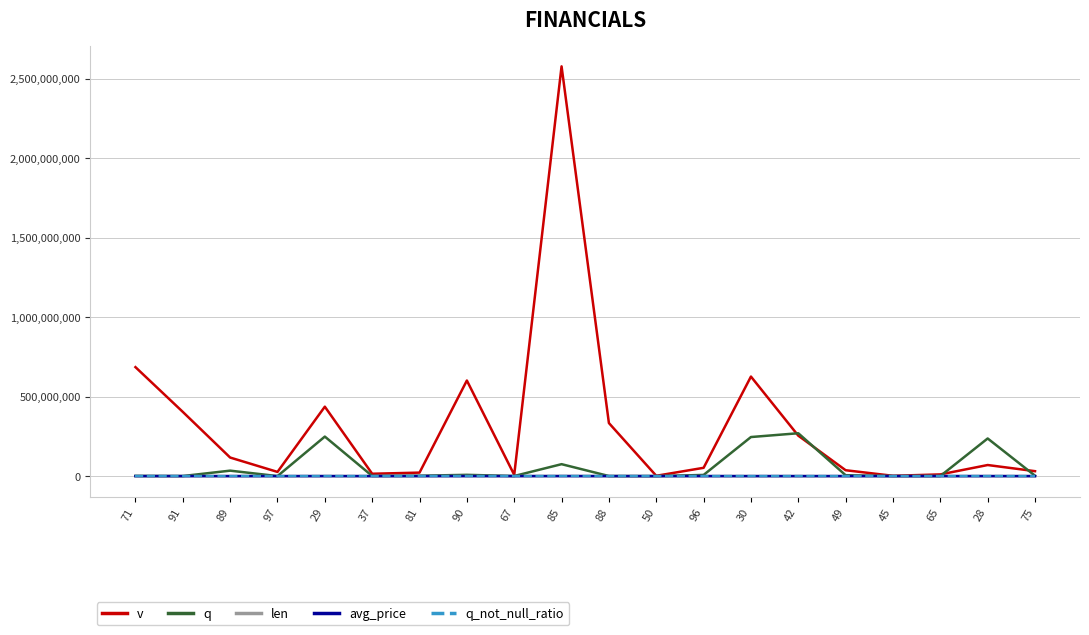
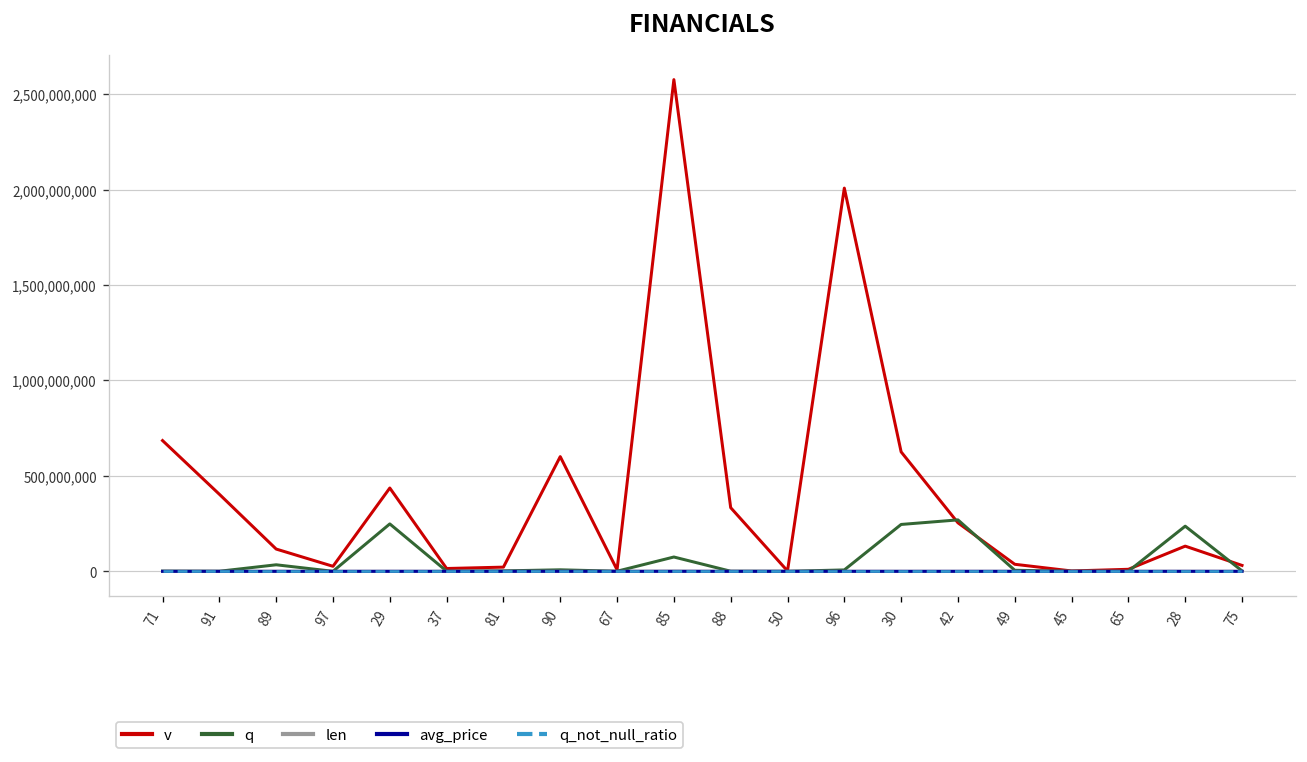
  {
    "v": {
      "71": "690,000,000",
      "91": "400,000,000",
      "89": "120,000,000",
      "97": "30,000,000",
      "29": "440,000,000",
      "81": "20,000,000",
      "90": "600,000,000",
      "85": "2,580,000,000",
      "88": "330,000,000",
-     "96": "50,000,000",
+     "96": "2,010,000,000",
      "30": "630,000,000",
      "49": "40,000,000",
-     "28": "70,000,000",
+     "28": "130,000,000",
      "75": "30,000,000"
    },
    "q": {
      "89": "30,000,000",
      "29": "250,000,000",
      "85": "80,000,000",
      "30": "250,000,000",
      "28": "240,000,000"
    }
  }
